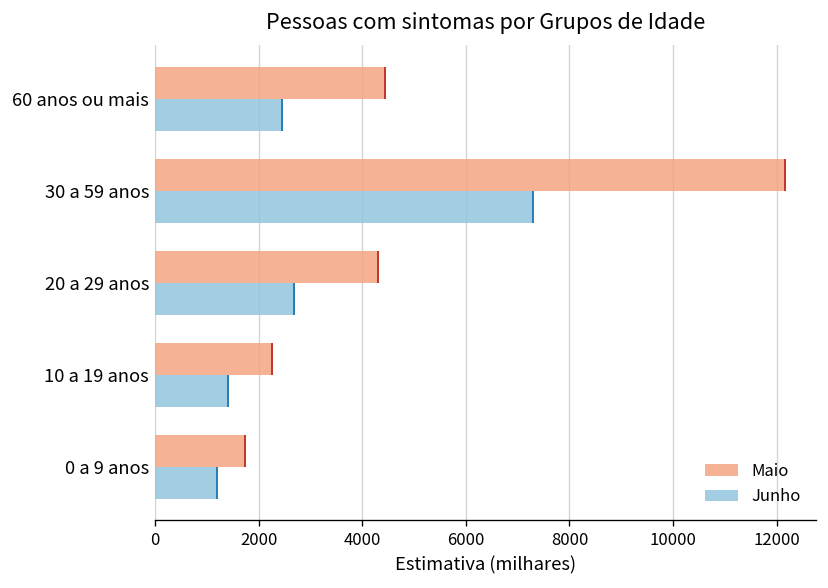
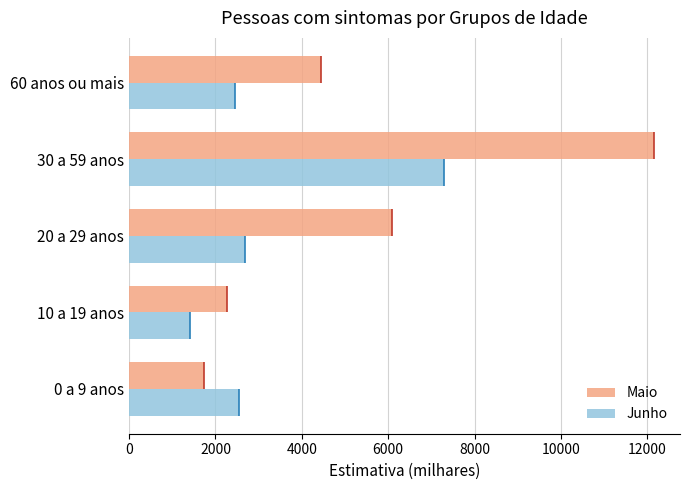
  {
    "Maio": {
      "60 anos ou mais": 4400,
      "30 a 59 anos": 12100,
-     "20 a 29 anos": 4300,
+     "20 a 29 anos": 6100,
      "10 a 19 anos": 2300,
      "0 a 9 anos": 1700
    },
    "Junho": {
      "60 anos ou mais": 2500,
      "30 a 59 anos": 7300,
      "20 a 29 anos": 2700,
      "10 a 19 anos": 1400,
-     "0 a 9 anos": 1200
+     "0 a 9 anos": 2600
    }
  }
